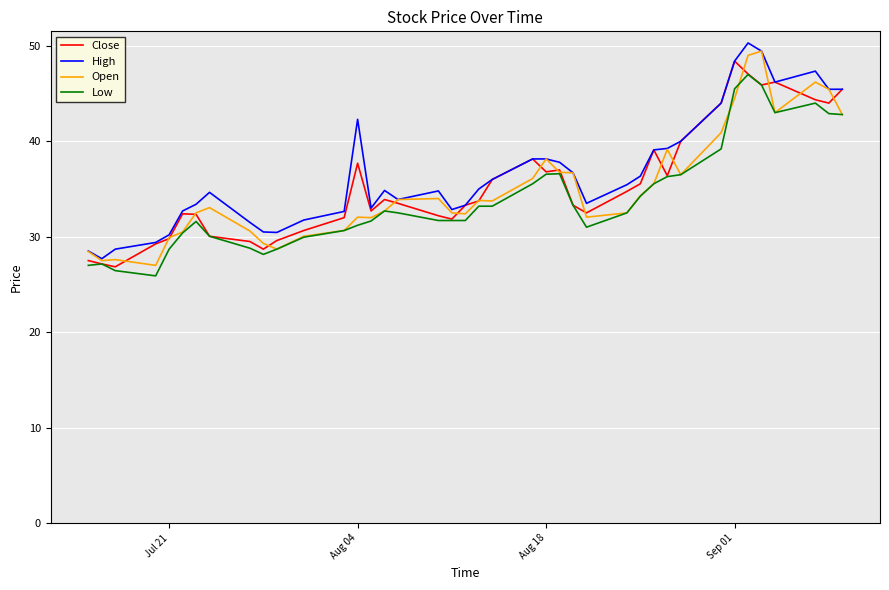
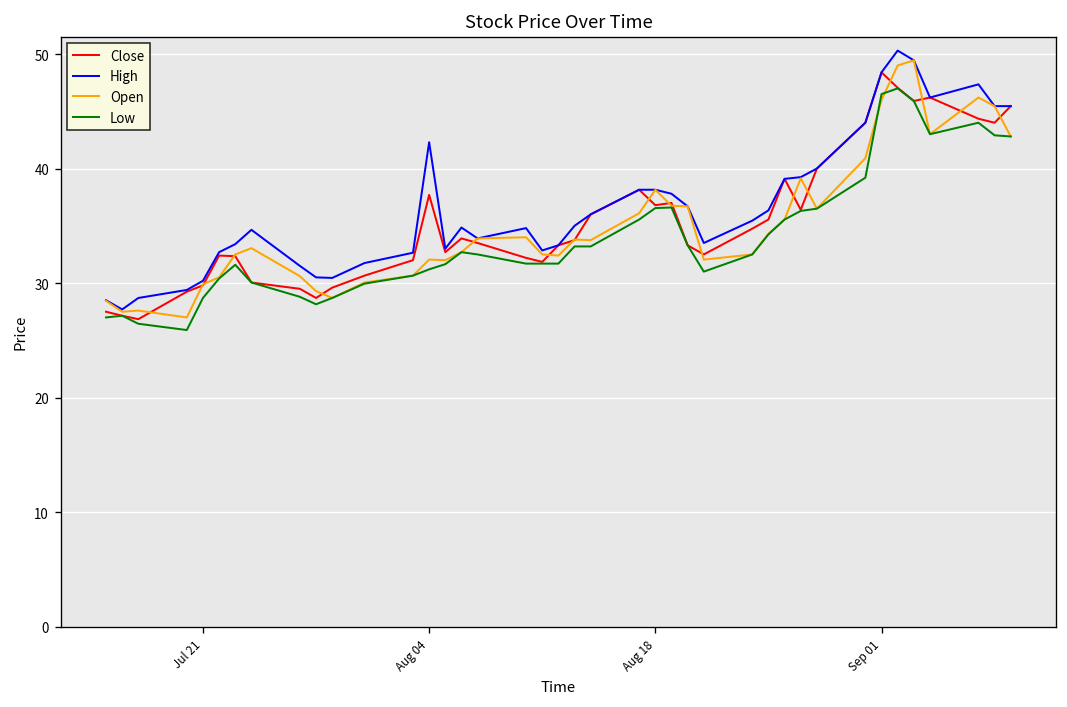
  {
    "Close": {
      "Aug 04": 38
    },
    "High": {
      "Jul 21": 30,
      "Aug 04": 42
    },
    "Open": {
      "Aug 04": 32,
-     "Sep 01": 45
+     "Sep 01": 46
    },
    "Low": {
      "Jul 21": 29,
      "Aug 04": 31,
-     "Sep 01": 46
+     "Sep 01": 47
    }
  }
